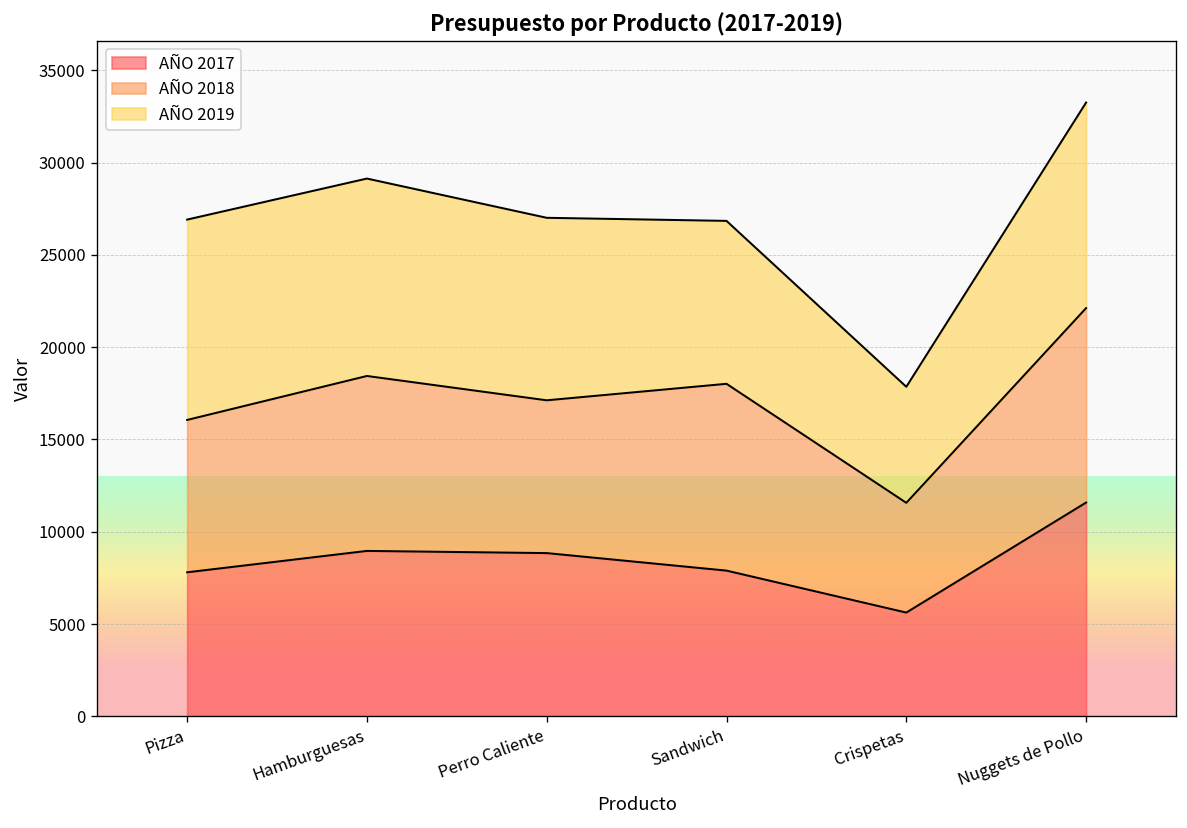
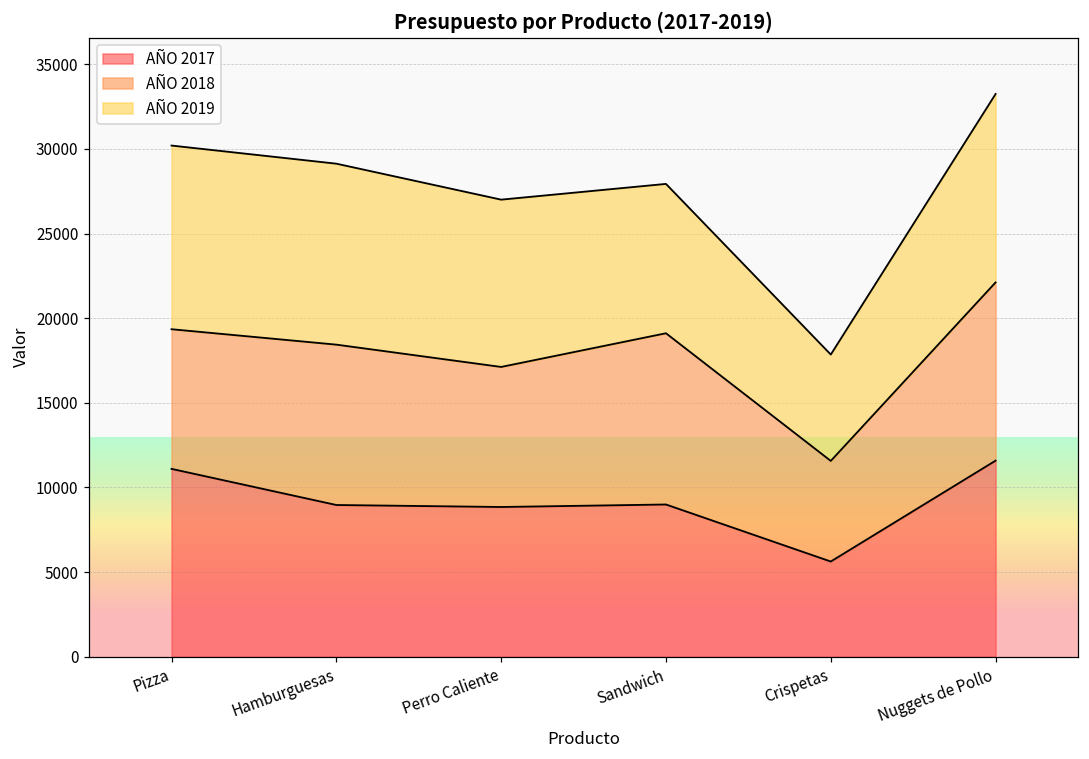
  {
    "AÑO 2017": {
-     "Pizza": 7800,
+     "Pizza": 11100,
      "Hamburguesas": 9000,
      "Perro Caliente": 8800,
-     "Sandwich": 7900,
+     "Sandwich": 9000,
      "Crispetas": 5600,
      "Nuggets de Pollo": 11600
    }
  }
